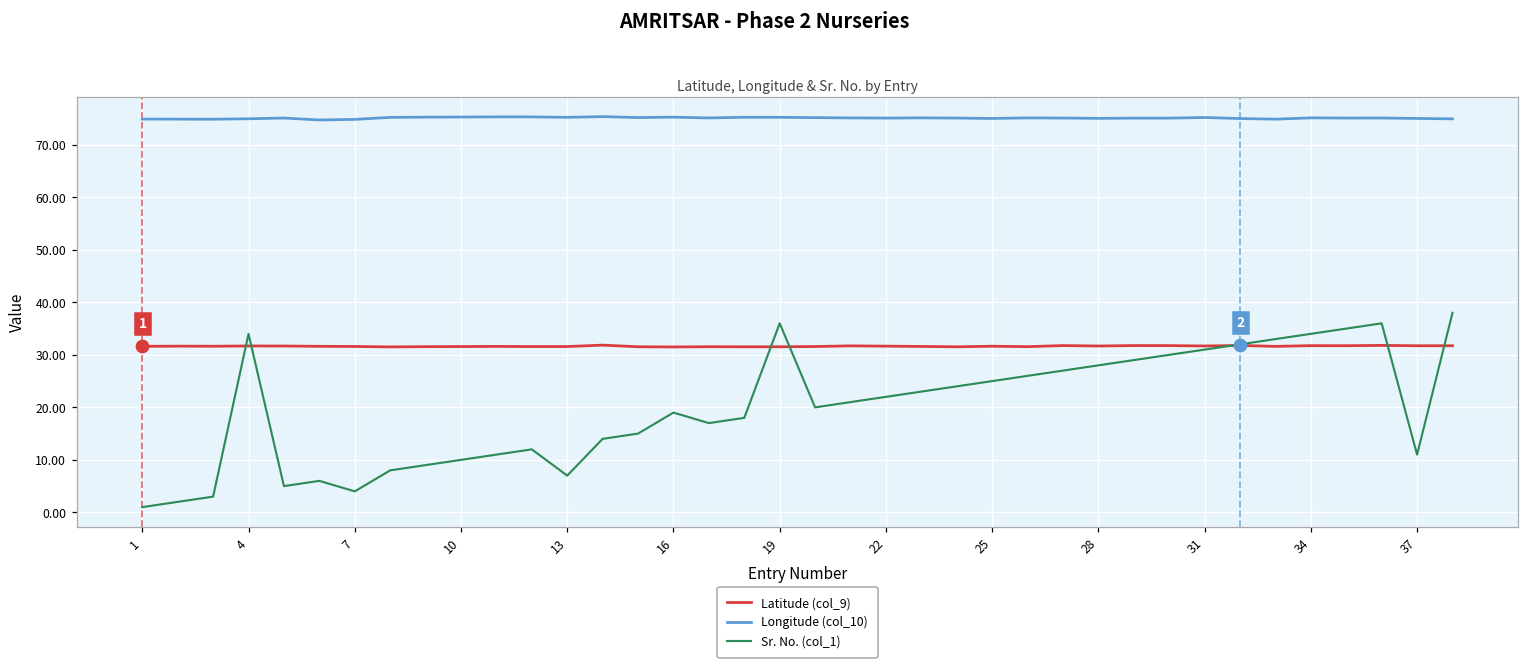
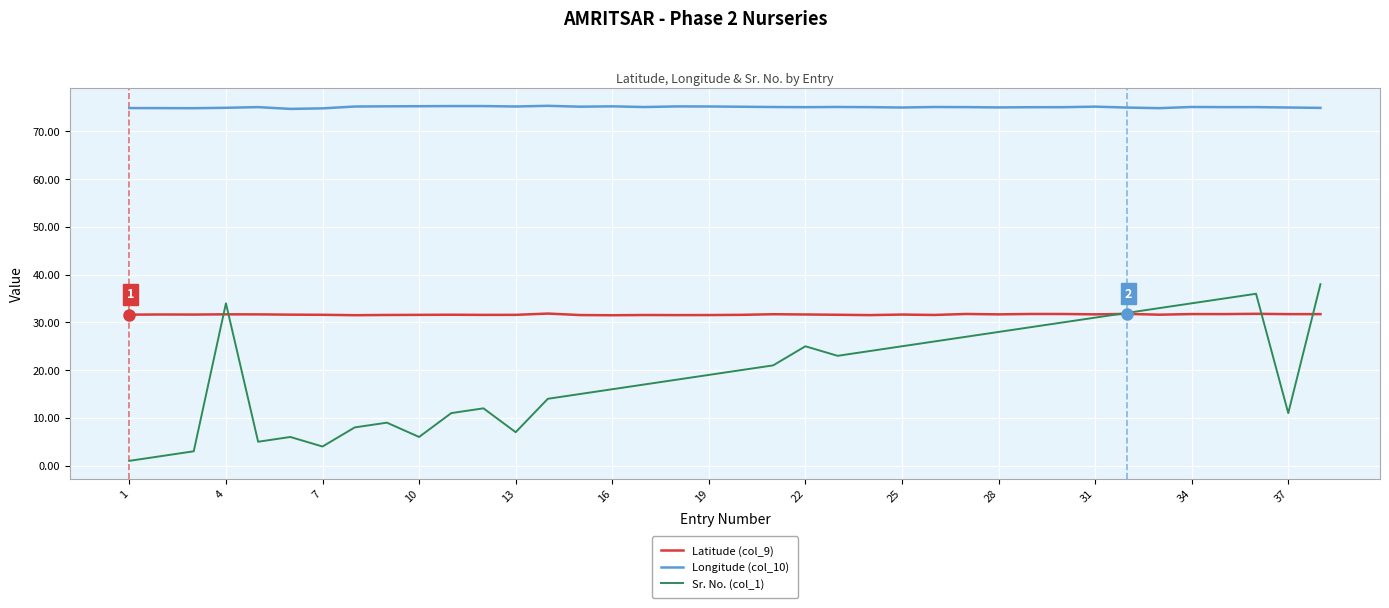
  {
    "Sr. No. (col_1)": {
      "1": 1,
      "4": 34,
      "7": 4,
-     "10": 10,
+     "10": 6,
      "13": 7,
-     "16": 19,
-     "19": 36,
-     "22": 22,
+     "16": 16,
+     "19": 19,
+     "22": 25,
      "25": 25,
      "28": 28,
      "31": 31,
      "34": 34,
      "37": 11
    }
  }
